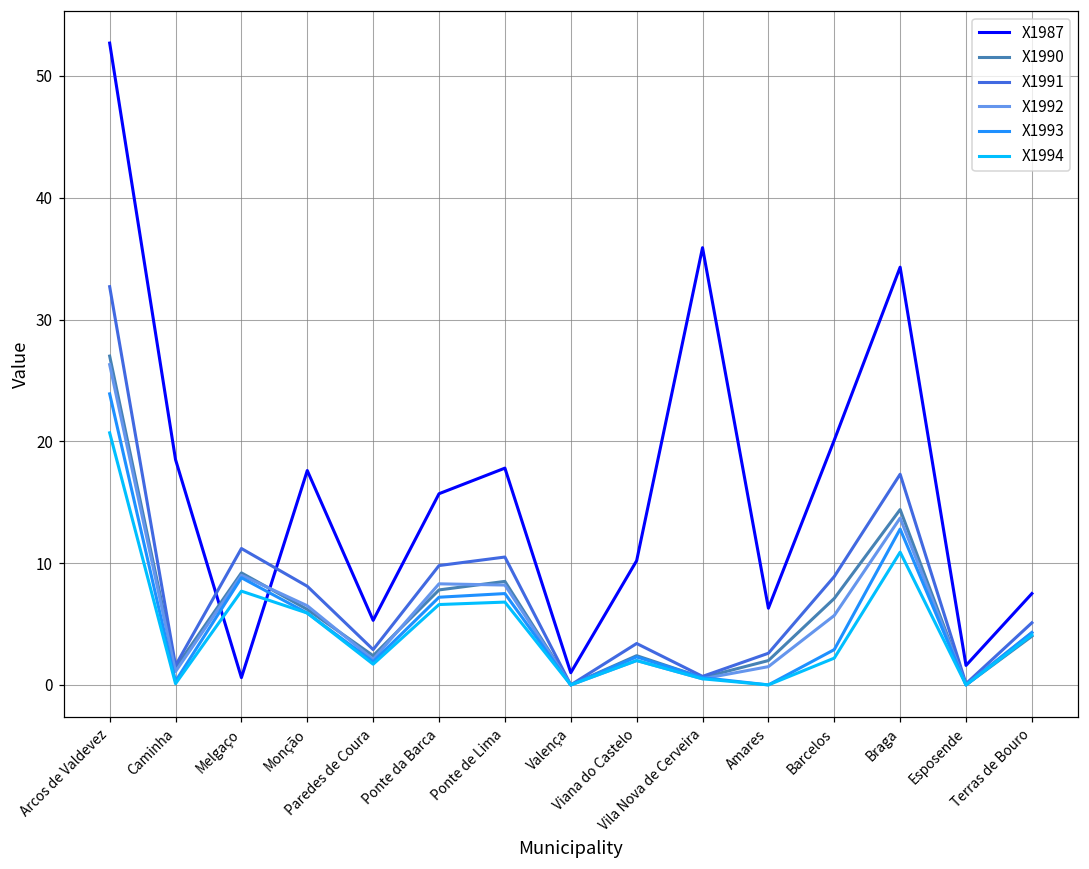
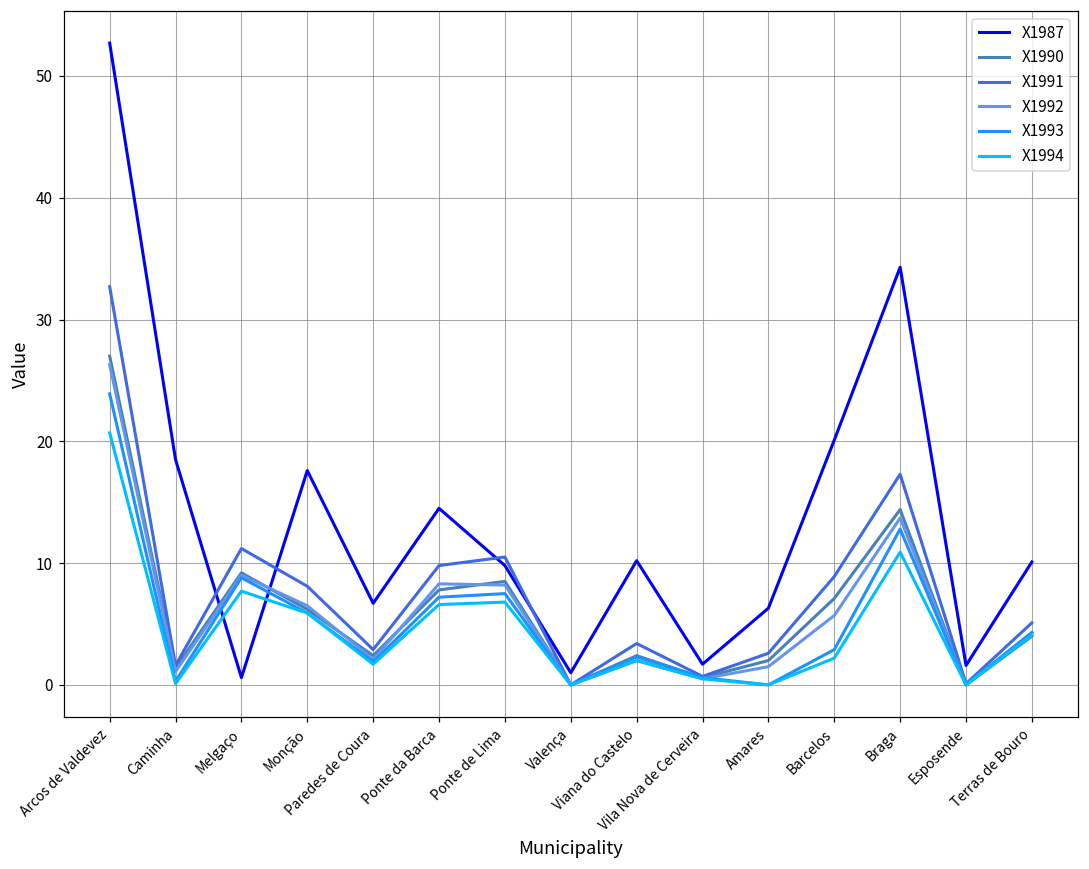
  {
    "X1987": {
      "Arcos de Valdevez": 52.7,
      "Caminha": 18.5,
      "Melgaço": 0.6,
      "Monção": 17.6,
-     "Paredes de Coura": 5.3,
-     "Ponte da Barca": 15.7,
-     "Ponte de Lima": 17.8,
+     "Paredes de Coura": 6.7,
+     "Ponte da Barca": 14.5,
+     "Ponte de Lima": 9.8,
      "Valença": 1.0,
      "Viana do Castelo": 10.2,
-     "Vila Nova de Cerveira": 35.9,
+     "Vila Nova de Cerveira": 1.7,
      "Amares": 6.3,
      "Barcelos": 20.1,
      "Braga": 34.3,
      "Esposende": 1.6,
-     "Terras de Bouro": 7.5
+     "Terras de Bouro": 10.1
    }
  }
